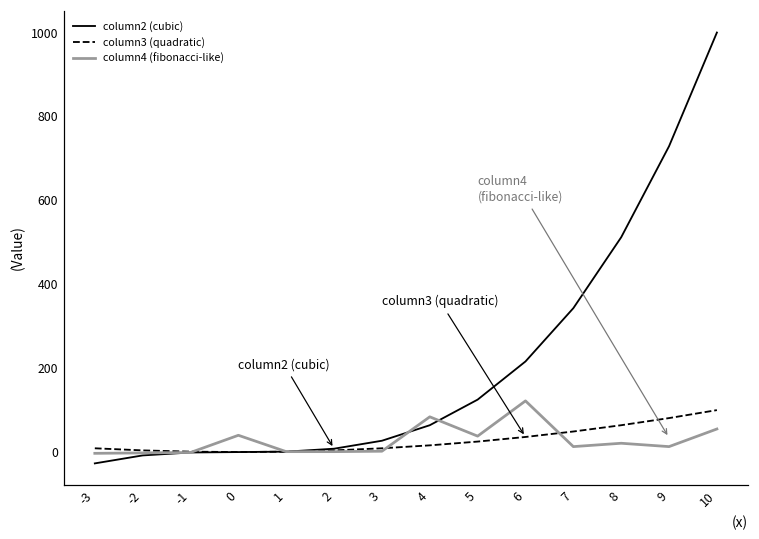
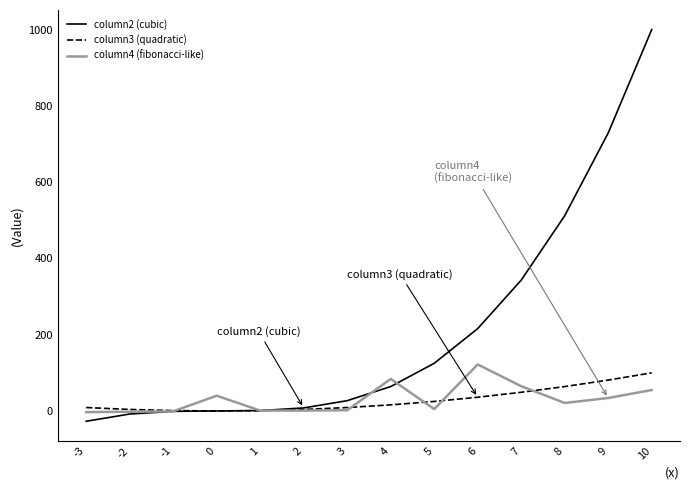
  {
    "column4 (fibonacci-like)": {
      "-3": 0,
      "0": 40,
      "3": 0,
      "4": 80,
-     "5": 40,
+     "5": 10,
      "6": 120,
-     "7": 10,
+     "7": 70,
      "8": 20,
-     "9": 10,
+     "9": 30,
      "10": 60
    }
  }
